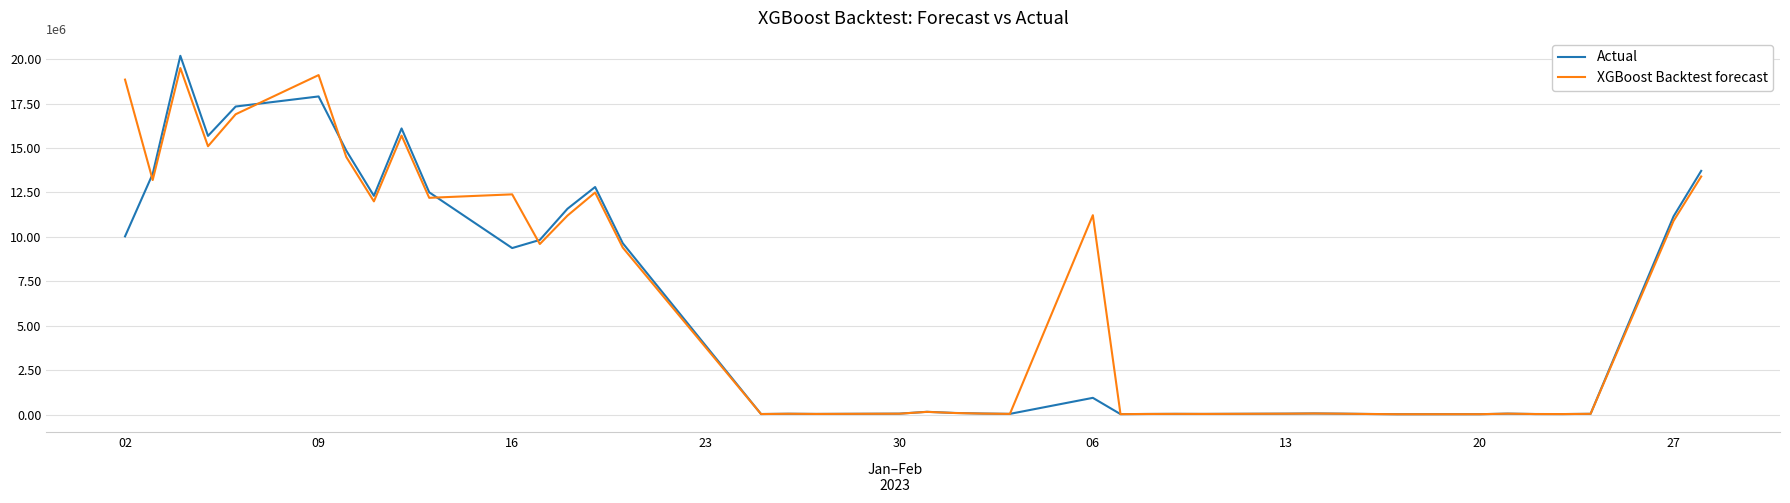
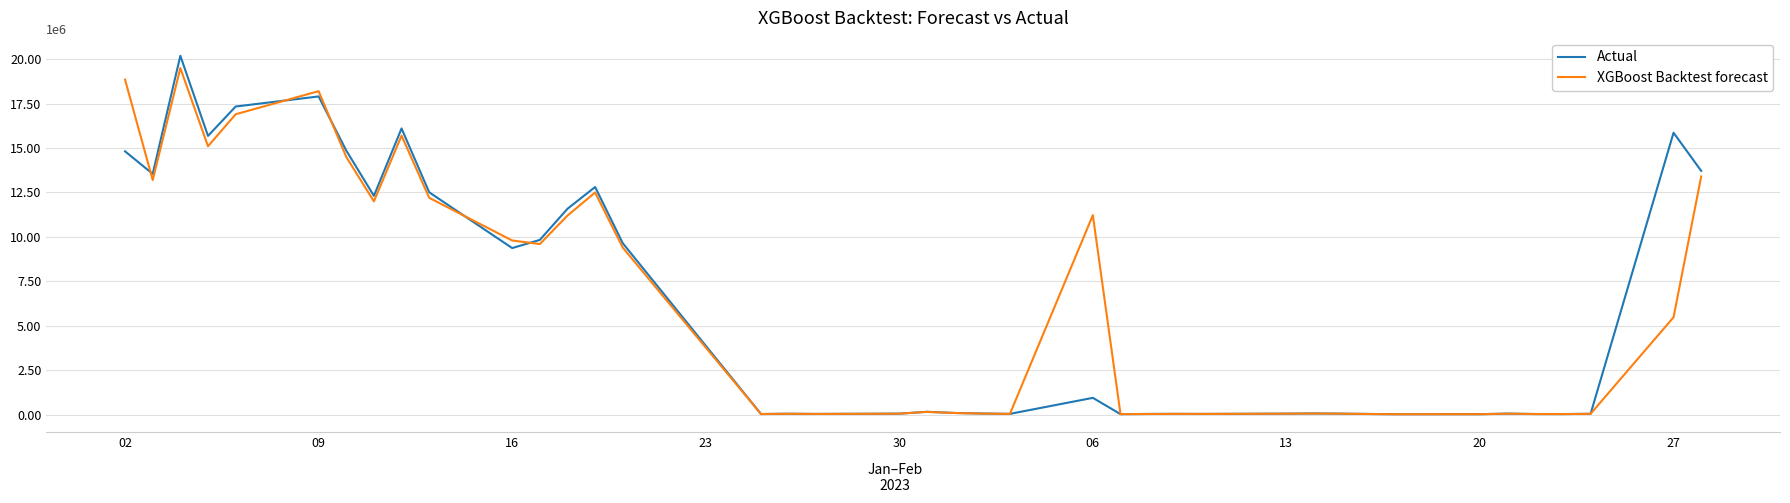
  {
    "Actual": {
-     "02": 10.0,
+     "02": 14.8,
      "09": 17.9,
      "16": 9.4,
      "06": 0.9,
-     "27": 11.2
+     "27": 15.9
    },
    "XGBoost Backtest forecast": {
      "02": 18.8,
-     "09": 19.1,
-     "16": 12.4,
+     "09": 18.2,
+     "16": 9.8,
      "06": 11.2,
-     "27": 10.9
+     "27": 5.5
    }
  }
